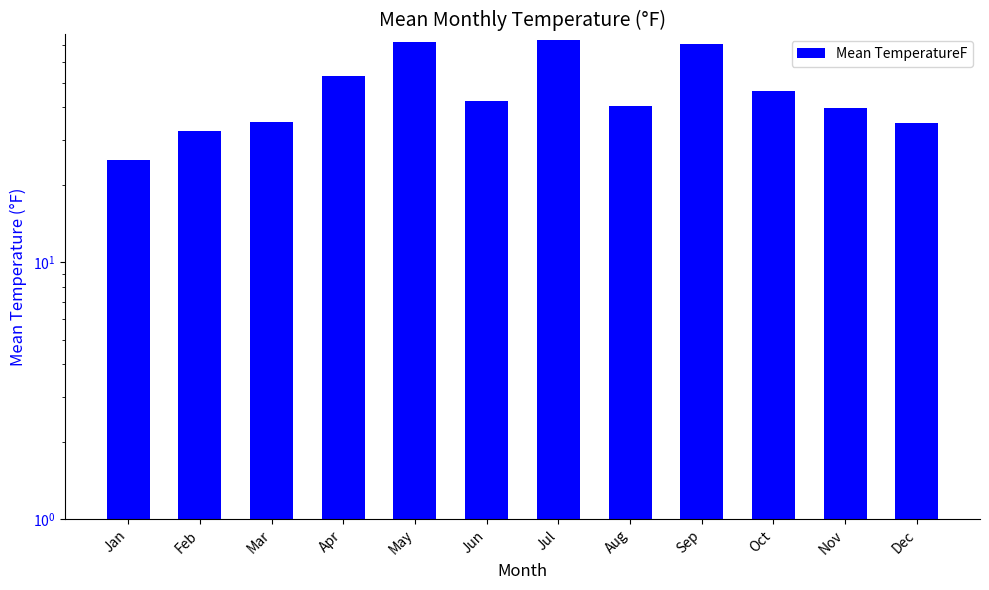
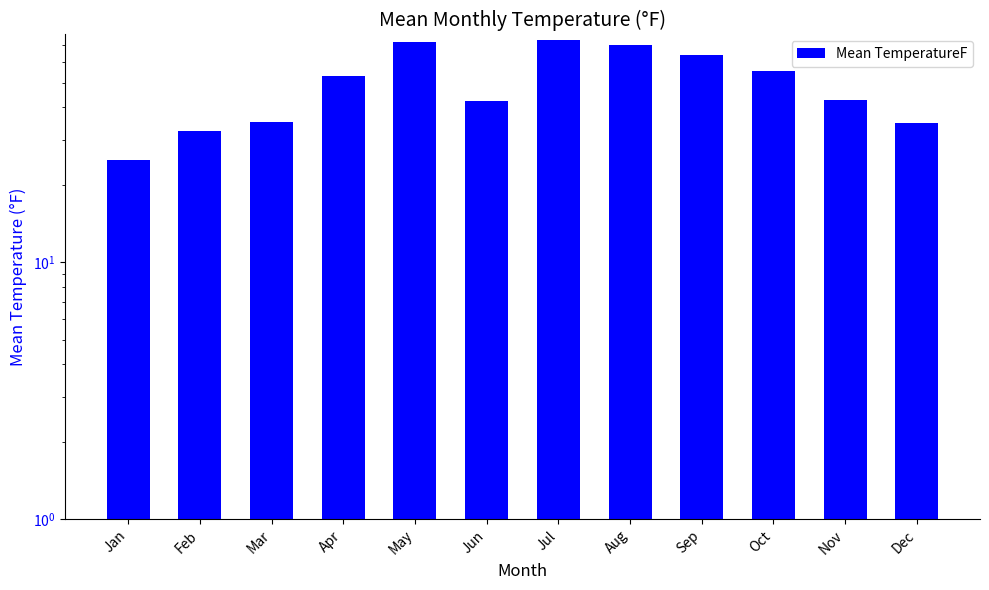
  {
    "Jan": 25,
    "Feb": 32,
    "Mar": 35,
    "Apr": 53,
    "May": 72,
    "Jun": 43,
    "Jul": 73,
-   "Aug": 40,
-   "Sep": 71,
-   "Oct": 46,
-   "Nov": 40,
+   "Aug": 70,
+   "Sep": 64,
+   "Oct": 55,
+   "Nov": 43,
    "Dec": 35
  }
